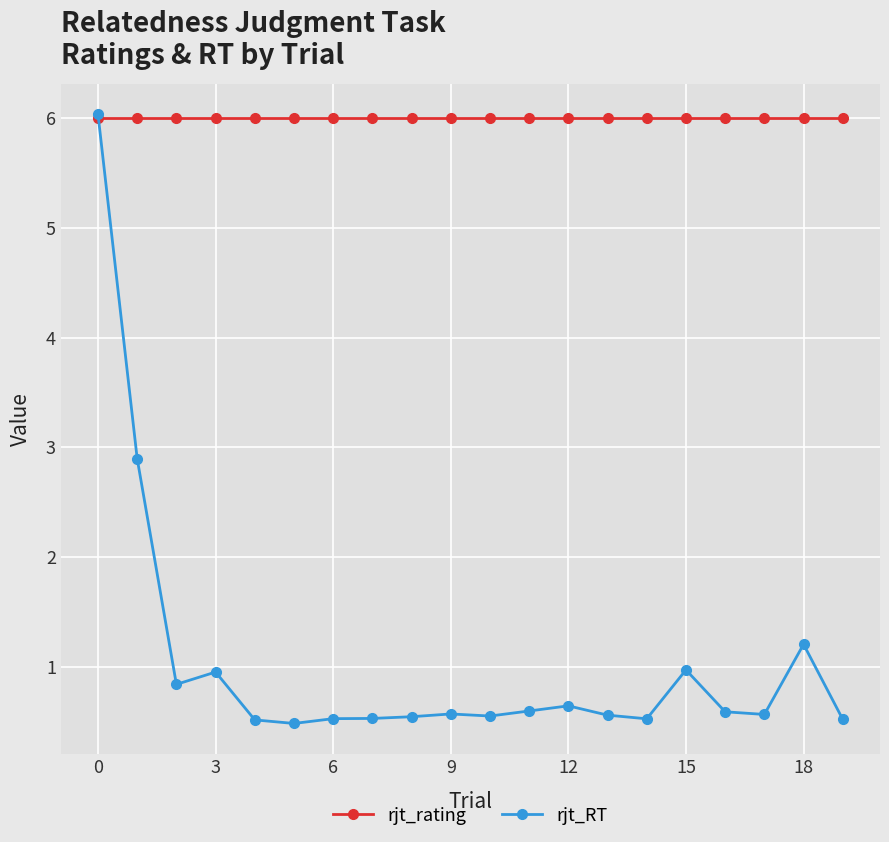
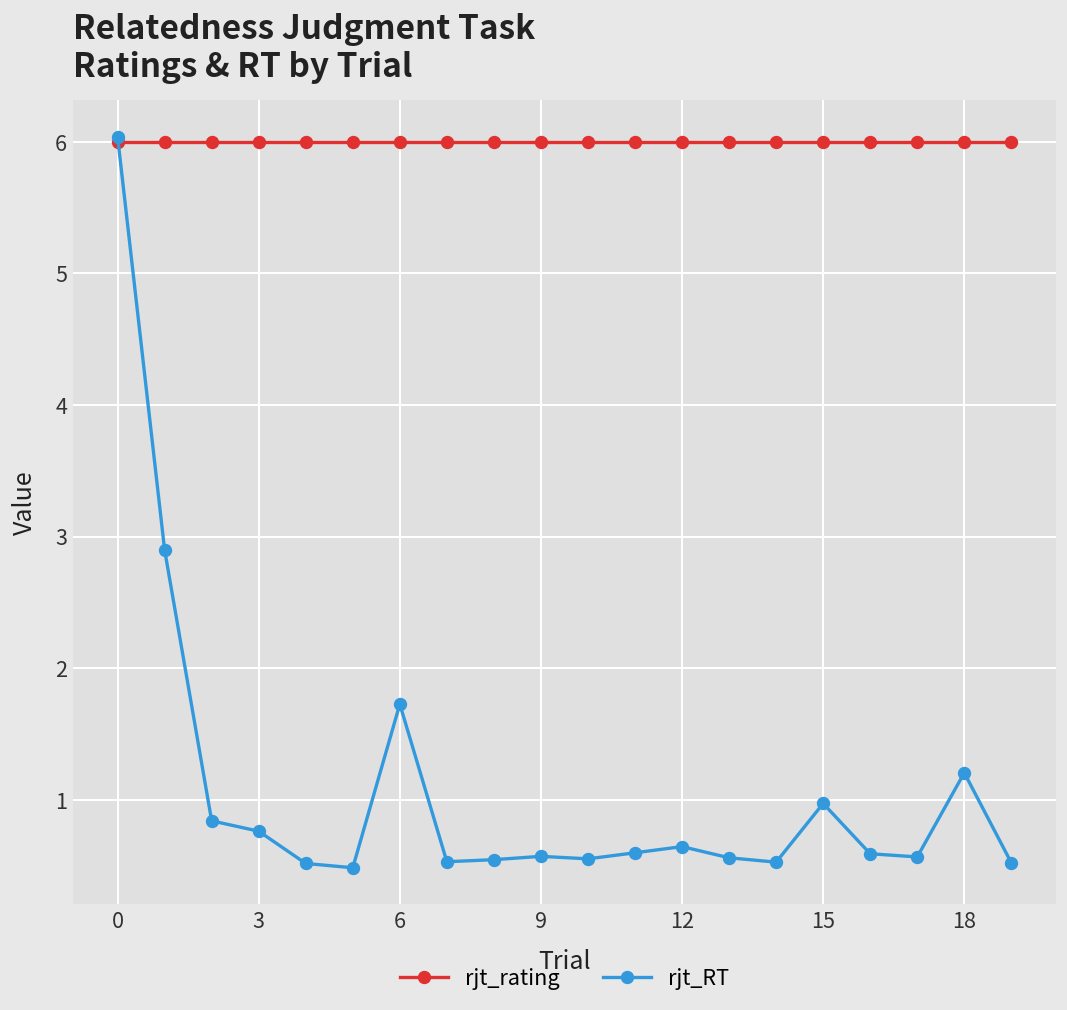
  {
    "rjt_rating": {
      "0": 6.00,
      "3": 6.00,
      "6": 6.00,
      "9": 6.00,
      "12": 6.00,
      "15": 6.00,
      "18": 6.00
    },
    "rjt_RT": {
      "0": 6.04,
-     "3": 0.95,
-     "6": 0.53,
+     "3": 0.76,
+     "6": 1.73,
      "9": 0.57,
      "12": 0.64,
      "15": 0.97,
      "18": 1.21
    }
  }
